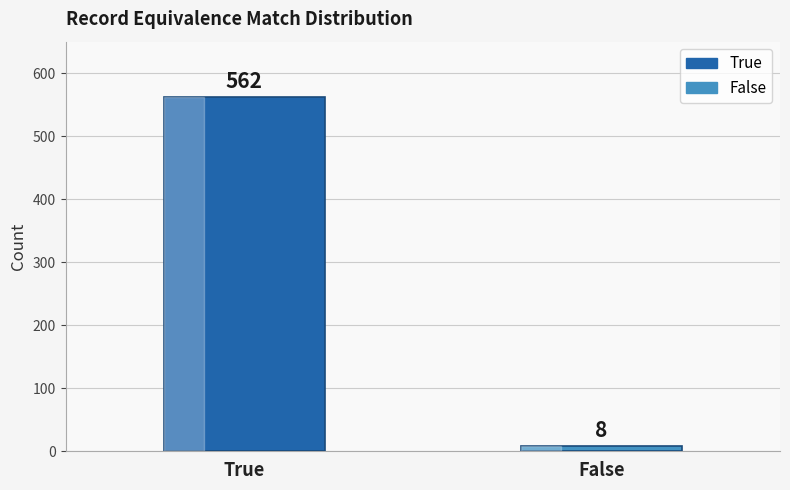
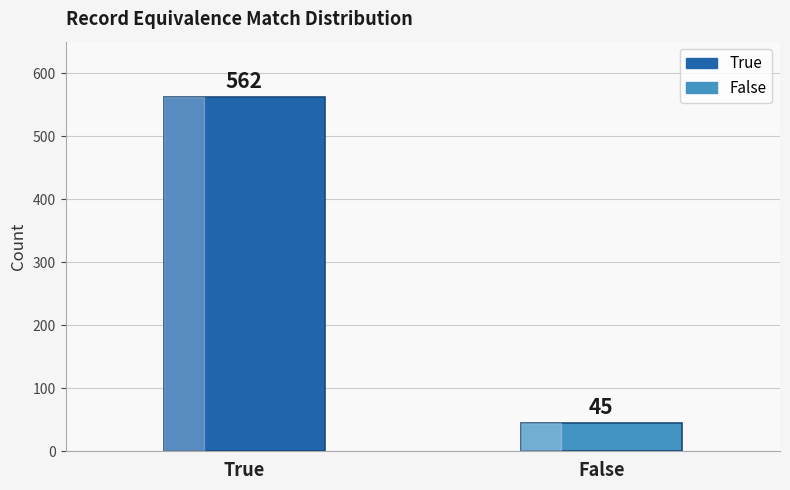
  {
    "True": 562,
-   "False": 8
+   "False": 45
  }
